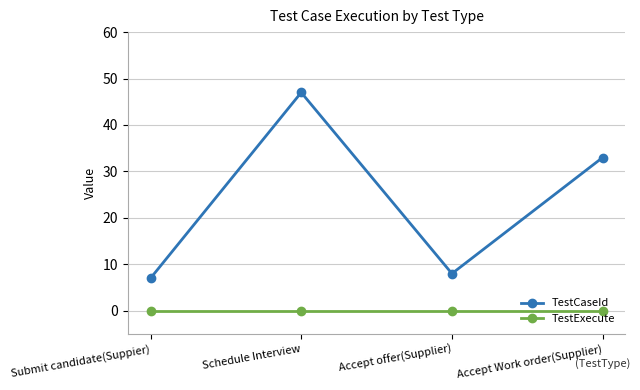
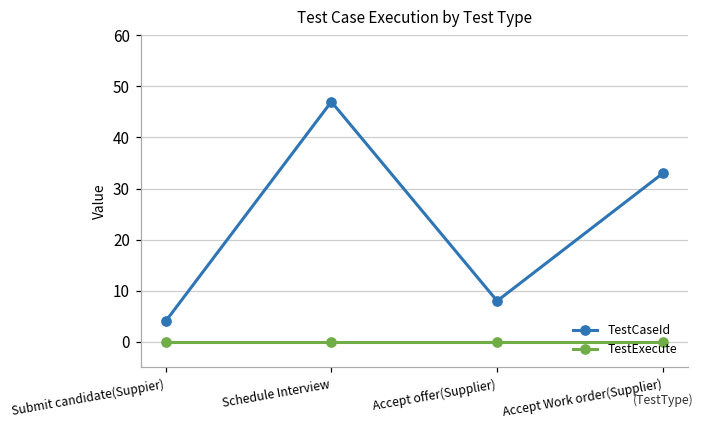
  {
    "TestCaseId": {
-     "Submit candidate(Suppier)": 7,
+     "Submit candidate(Suppier)": 4,
      "Schedule Interview": 47,
      "Accept offer(Supplier)": 8,
      "Accept Work order(Supplier)": 33
    },
    "TestExecute": {
      "Submit candidate(Suppier)": 0,
      "Schedule Interview": 0,
      "Accept offer(Supplier)": 0,
      "Accept Work order(Supplier)": 0
    }
  }
